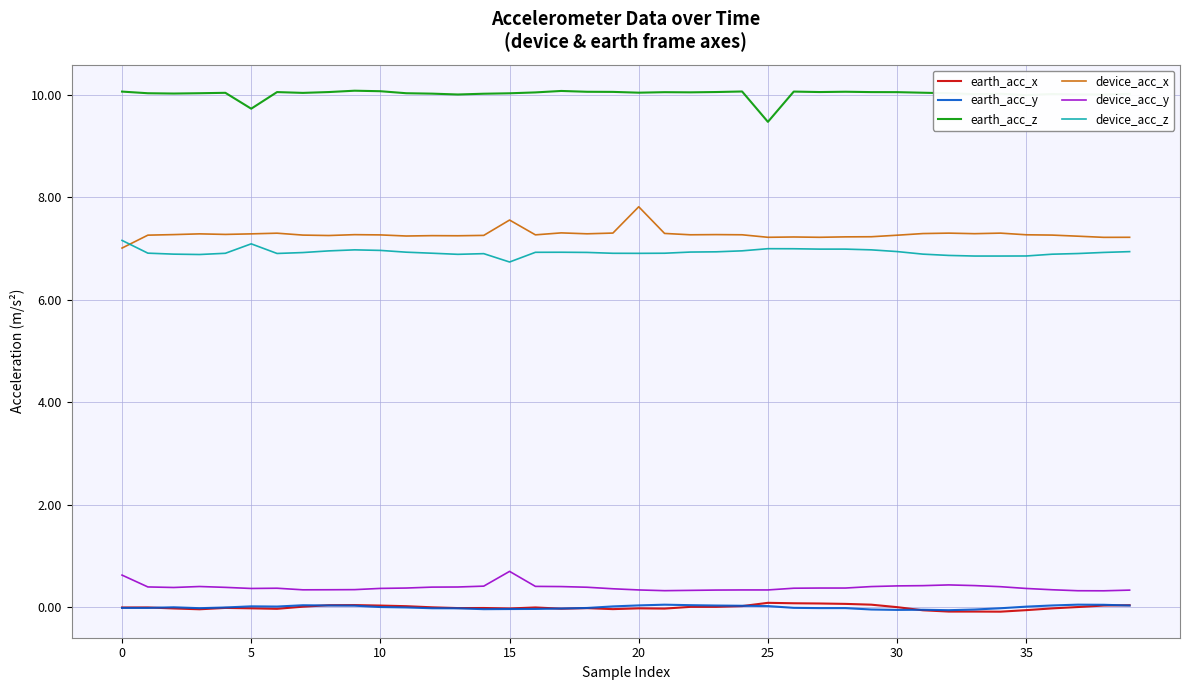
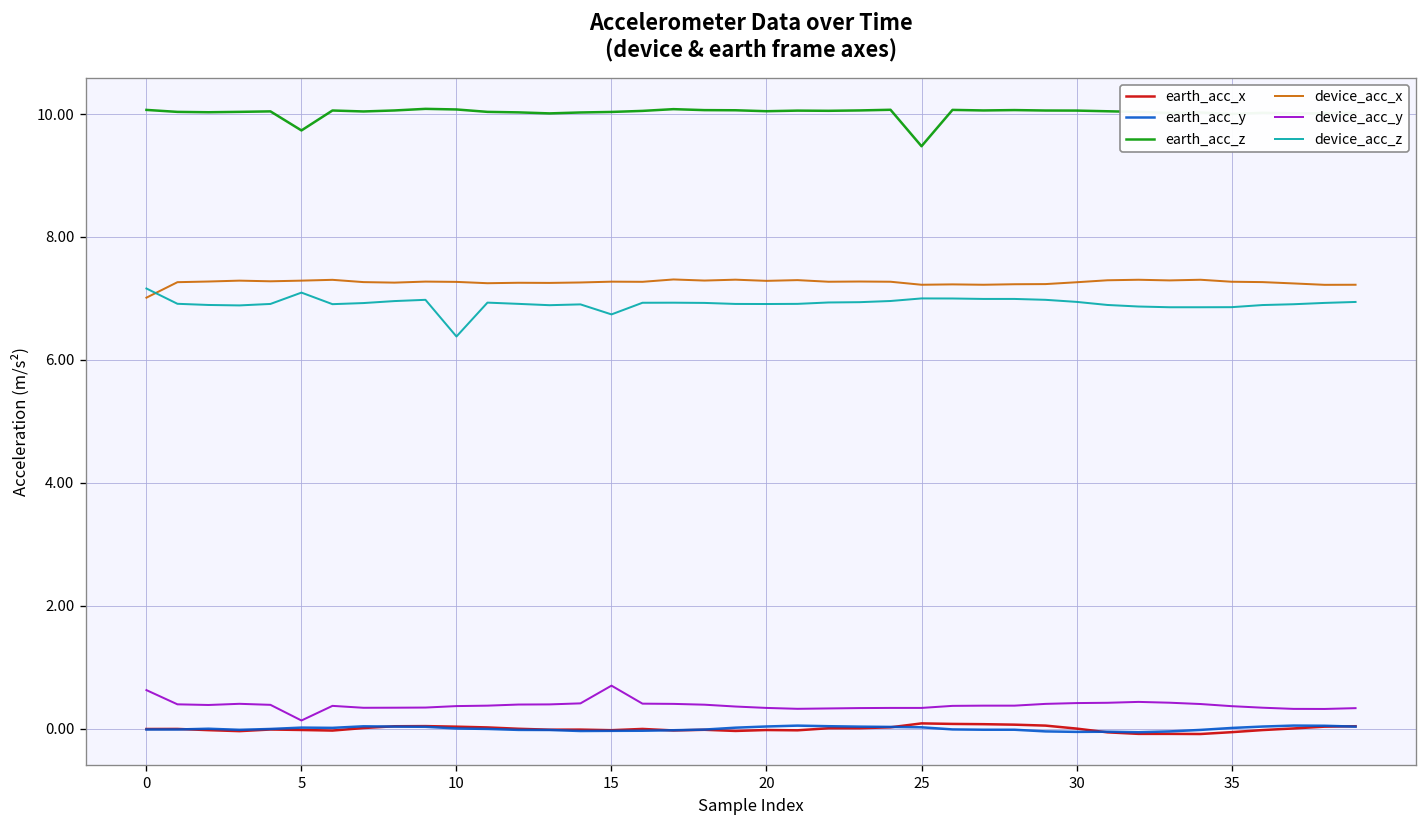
  {
    "earth_acc_x": {
      "20": 0.0,
      "25": 0.1,
      "30": 0.0,
      "35": -0.1
    },
    "earth_acc_y": {
      "20": 0.0,
      "25": 0.0,
      "30": -0.1,
      "35": 0.0
    },
    "earth_acc_z": {
      "0": 10.1,
      "5": 9.7,
      "10": 10.1,
      "15": 10.0,
      "20": 10.0,
      "25": 9.5,
      "30": 10.1
    },
    "device_acc_x": {
      "0": 7.0,
      "5": 7.3,
      "10": 7.3,
-     "15": 7.6,
-     "20": 7.8,
+     "15": 7.3,
+     "20": 7.3,
      "25": 7.2,
      "30": 7.3,
      "35": 7.3
    },
    "device_acc_y": {
      "0": 0.6,
-     "5": 0.4,
+     "5": 0.1,
      "10": 0.4,
      "15": 0.7,
      "20": 0.3,
      "25": 0.3,
      "30": 0.4,
      "35": 0.4
    },
    "device_acc_z": {
      "0": 7.2,
      "5": 7.1,
-     "10": 7.0,
+     "10": 6.4,
      "15": 6.7,
      "20": 6.9,
      "25": 7.0,
      "30": 6.9,
      "35": 6.9
    }
  }
